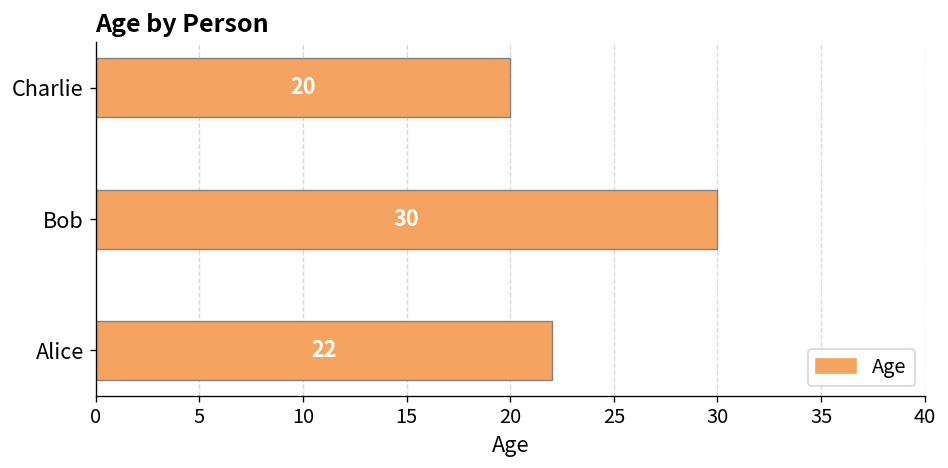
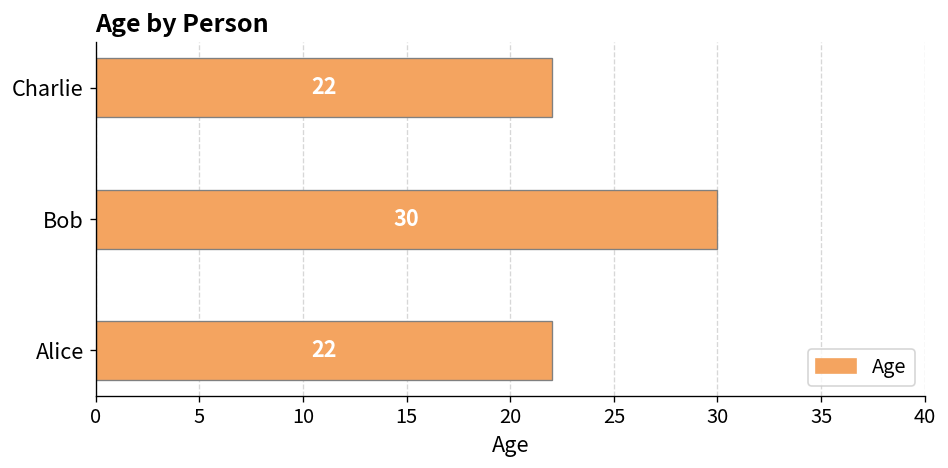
  {
-   "Charlie": 20,
+   "Charlie": 22,
    "Bob": 30,
    "Alice": 22
  }
